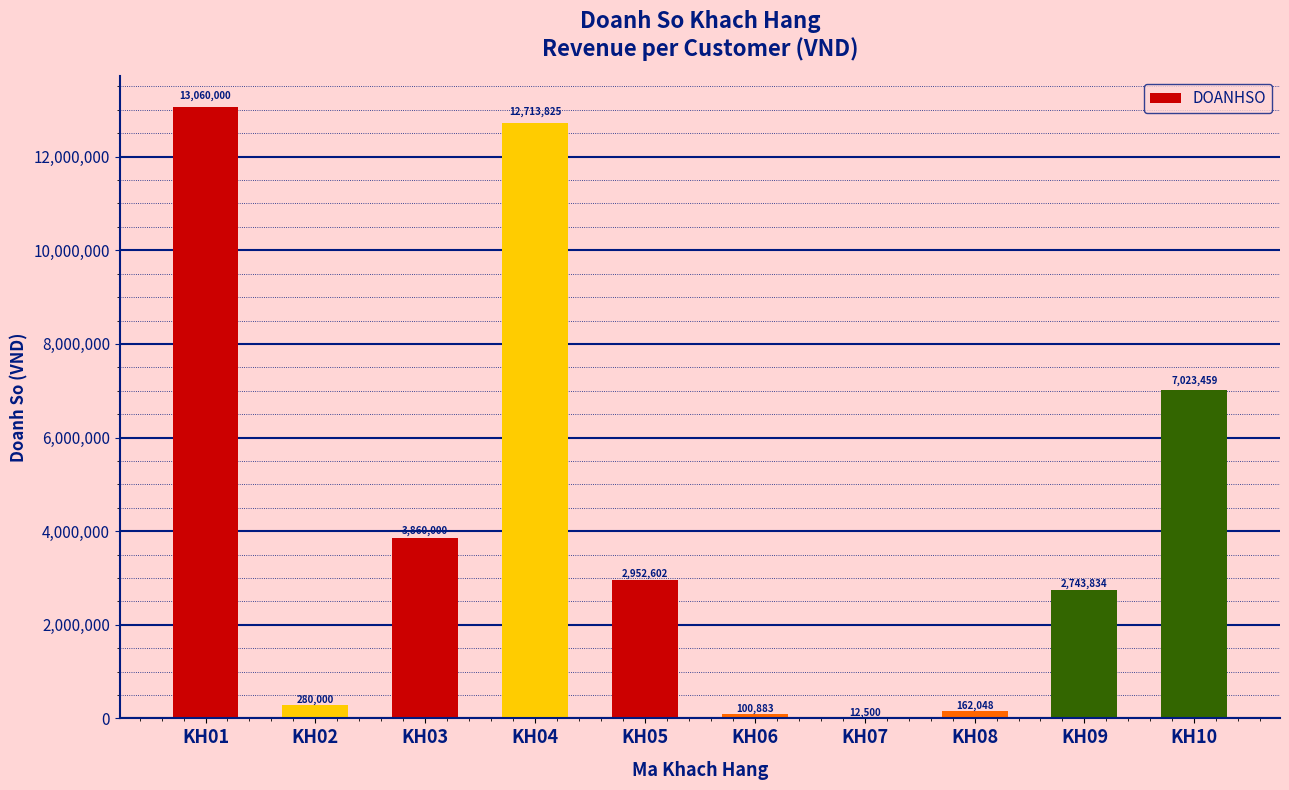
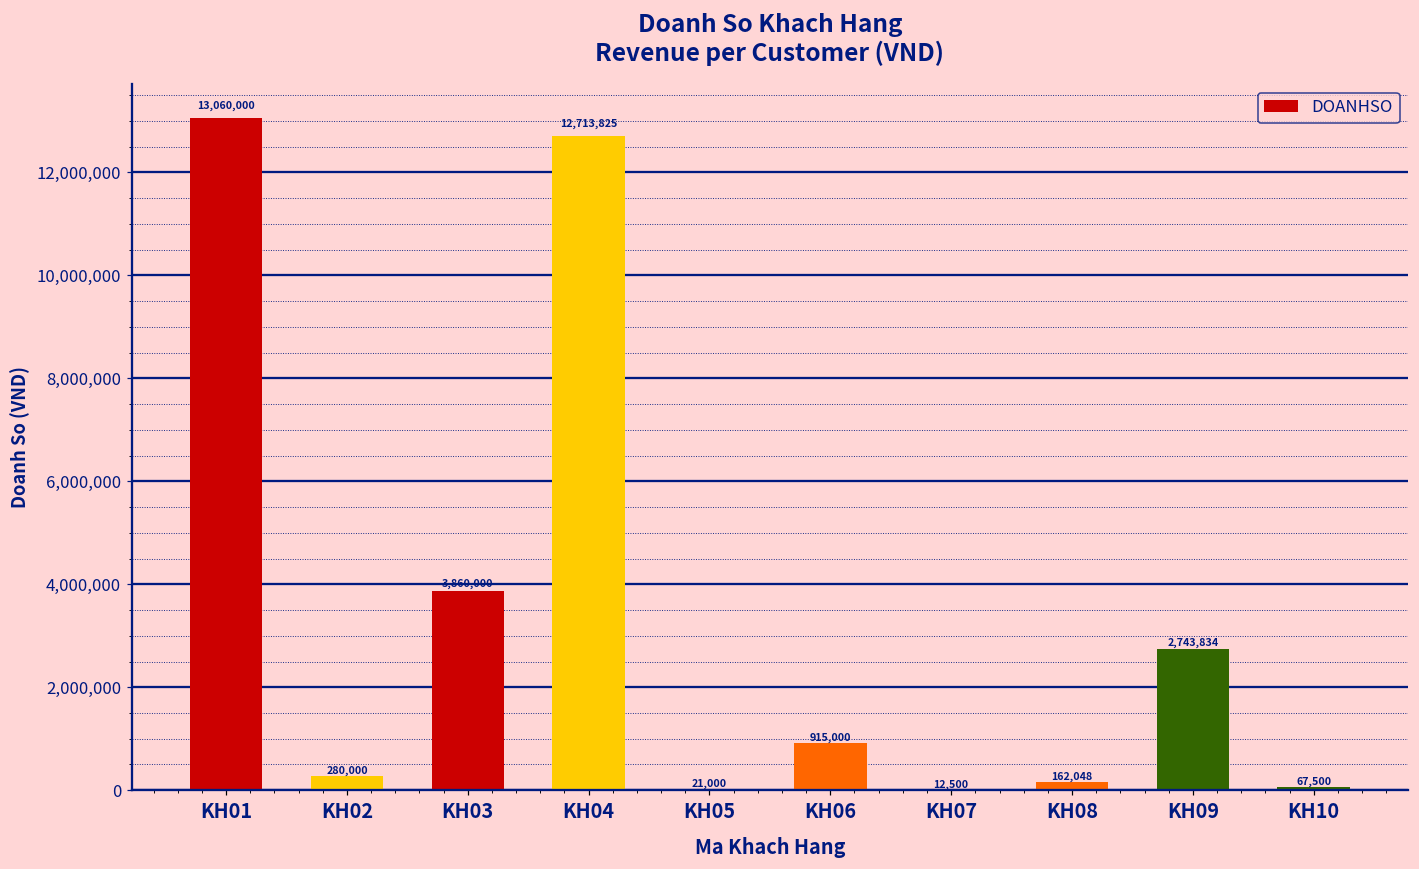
  {
    "KH01": "13,060,000",
    "KH02": "280,000",
    "KH03": "3,860,000",
    "KH04": "12,713,825",
-   "KH05": "2,952,602",
-   "KH06": "100,883",
+   "KH05": "21,000",
+   "KH06": "915,000",
    "KH07": "12,500",
    "KH08": "162,048",
    "KH09": "2,743,834",
-   "KH10": "7,023,459"
+   "KH10": "67,500"
  }
